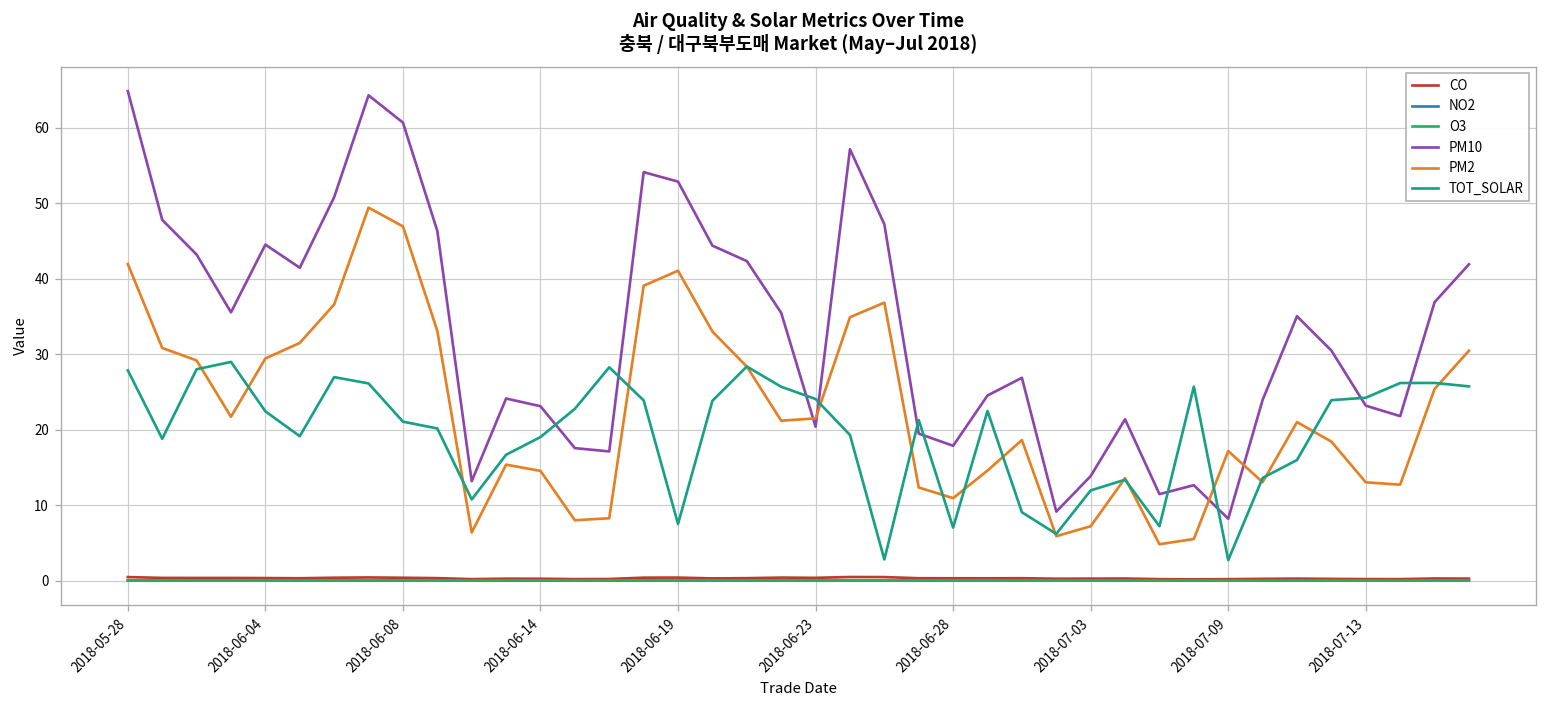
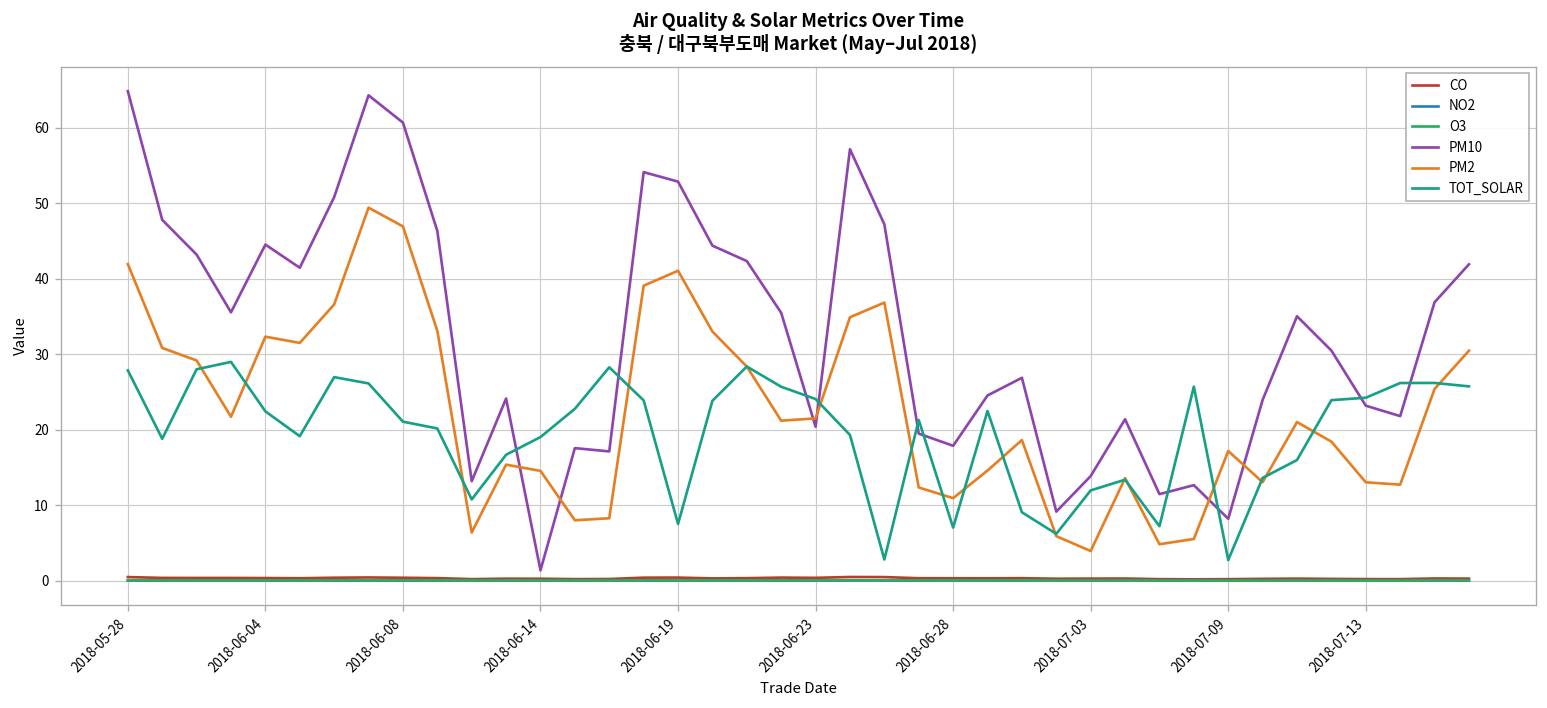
  {
    "CO": {
      "2018-05-28": 0
    },
    "PM10": {
      "2018-05-28": 65,
      "2018-06-04": 45,
      "2018-06-08": 61,
-     "2018-06-14": 23,
+     "2018-06-14": 1,
      "2018-06-19": 53,
      "2018-06-23": 20,
      "2018-06-28": 18,
      "2018-07-03": 14,
      "2018-07-09": 8,
      "2018-07-13": 23
    },
    "PM2": {
      "2018-05-28": 42,
-     "2018-06-04": 29,
+     "2018-06-04": 32,
      "2018-06-08": 47,
      "2018-06-14": 15,
      "2018-06-19": 41,
      "2018-06-23": 21,
      "2018-06-28": 11,
-     "2018-07-03": 7,
+     "2018-07-03": 4,
      "2018-07-09": 17,
      "2018-07-13": 13
    }
  }
